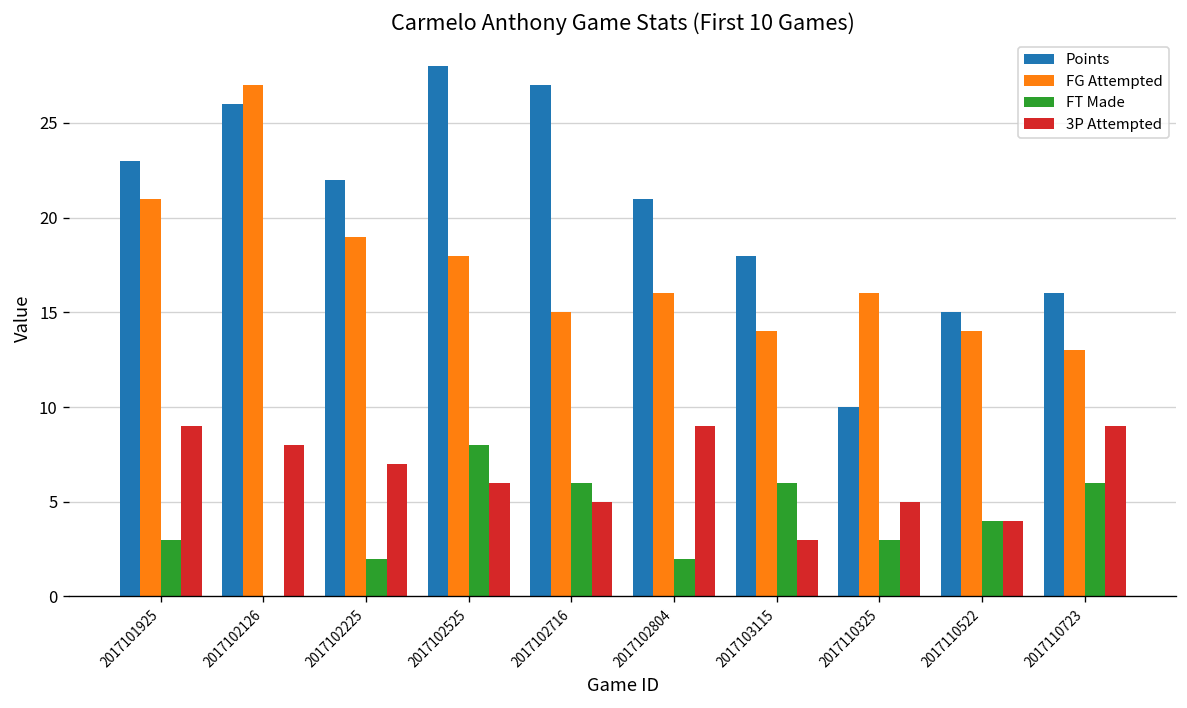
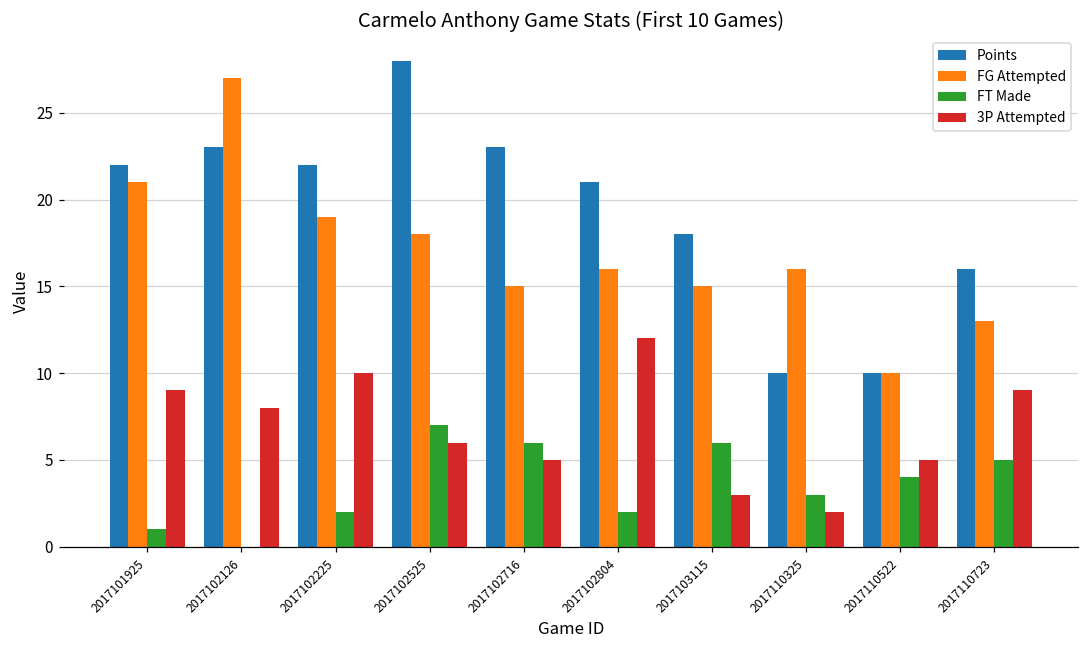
  {
    "Points": {
-     "2017101925": 23,
-     "2017102126": 26,
+     "2017101925": 22,
+     "2017102126": 23,
      "2017102225": 22,
      "2017102525": 28,
-     "2017102716": 27,
+     "2017102716": 23,
      "2017102804": 21,
      "2017103115": 18,
      "2017110325": 10,
-     "2017110522": 15,
+     "2017110522": 10,
      "2017110723": 16
    },
    "FG Attempted": {
      "2017101925": 21,
      "2017102126": 27,
      "2017102225": 19,
      "2017102525": 18,
      "2017102716": 15,
      "2017102804": 16,
-     "2017103115": 14,
+     "2017103115": 15,
      "2017110325": 16,
-     "2017110522": 14,
+     "2017110522": 10,
      "2017110723": 13
    },
    "FT Made": {
-     "2017101925": 3,
+     "2017101925": 1,
      "2017102126": 0,
      "2017102225": 2,
-     "2017102525": 8,
+     "2017102525": 7,
      "2017102716": 6,
      "2017102804": 2,
      "2017103115": 6,
      "2017110325": 3,
      "2017110522": 4,
-     "2017110723": 6
+     "2017110723": 5
    },
    "3P Attempted": {
      "2017101925": 9,
      "2017102126": 8,
-     "2017102225": 7,
+     "2017102225": 10,
      "2017102525": 6,
      "2017102716": 5,
-     "2017102804": 9,
+     "2017102804": 12,
      "2017103115": 3,
-     "2017110325": 5,
-     "2017110522": 4,
+     "2017110325": 2,
+     "2017110522": 5,
      "2017110723": 9
    }
  }
